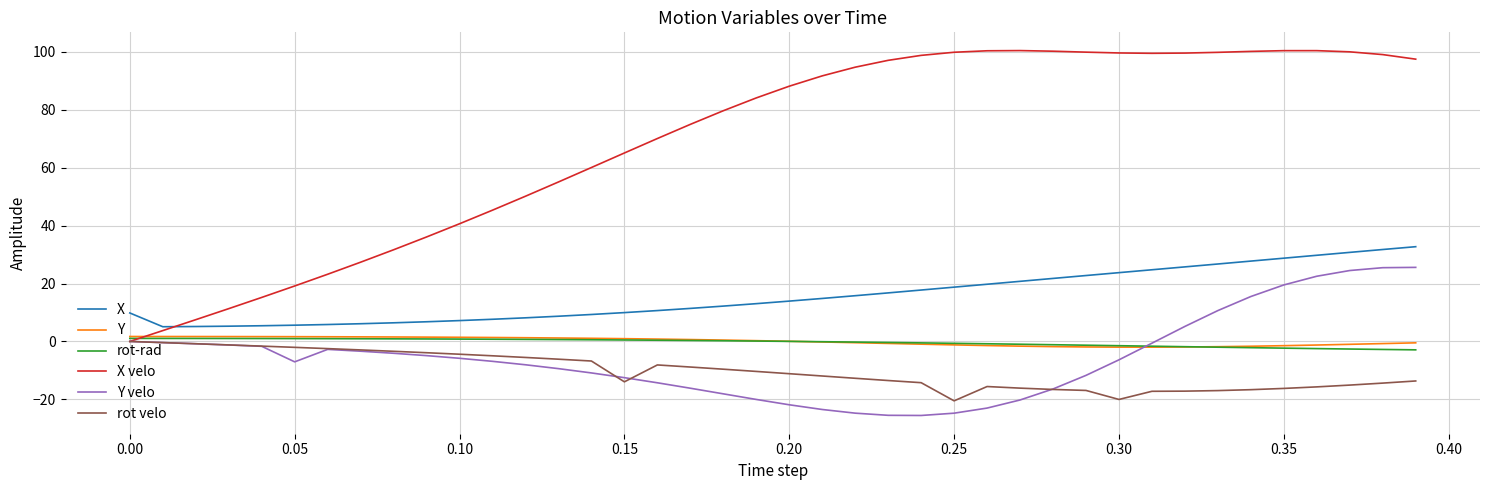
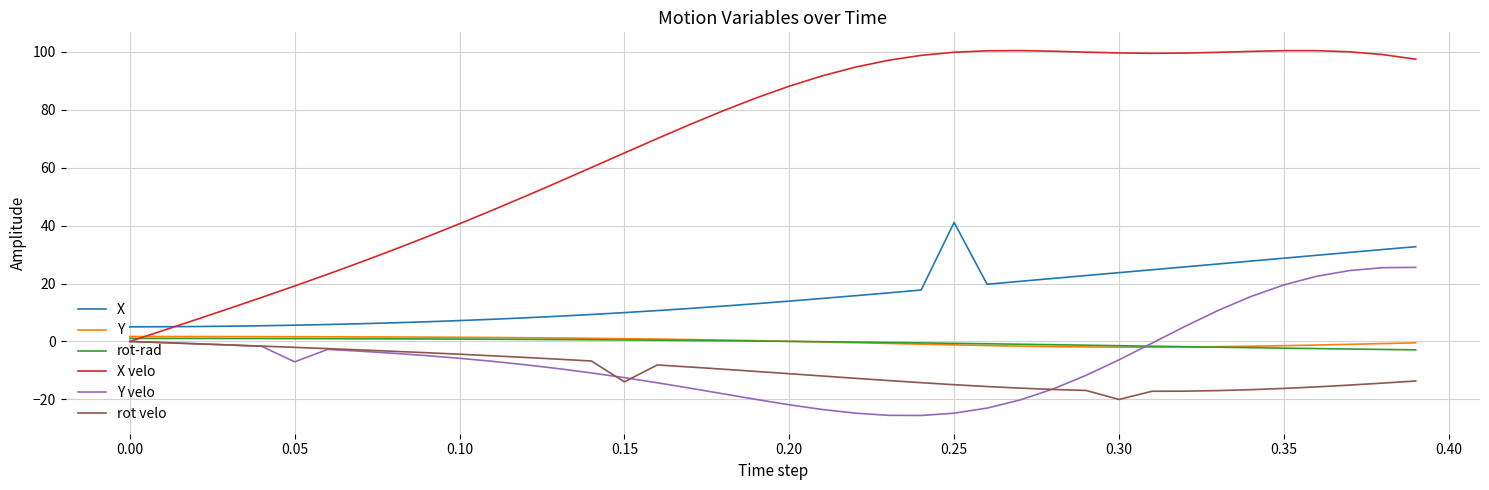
  {
    "X": {
-     "0.00": 10,
+     "0.00": 5,
      "0.05": 6,
      "0.10": 7,
      "0.15": 10,
      "0.20": 14,
-     "0.25": 19,
+     "0.25": 41,
      "0.30": 24,
      "0.35": 29
    },
    "X velo": {
      "0.05": 19,
      "0.10": 41,
      "0.15": 65,
      "0.20": 88,
      "0.25": 100,
      "0.30": 100,
      "0.35": 100
    },
    "Y velo": {
      "0.05": -7,
      "0.10": -6,
      "0.15": -12,
      "0.20": -22,
      "0.25": -25,
      "0.30": -6,
      "0.35": 20
    },
    "rot velo": {
      "0.05": -2,
      "0.10": -4,
      "0.15": -14,
      "0.20": -11,
-     "0.25": -21,
+     "0.25": -15,
      "0.30": -20,
      "0.35": -16
    }
  }
